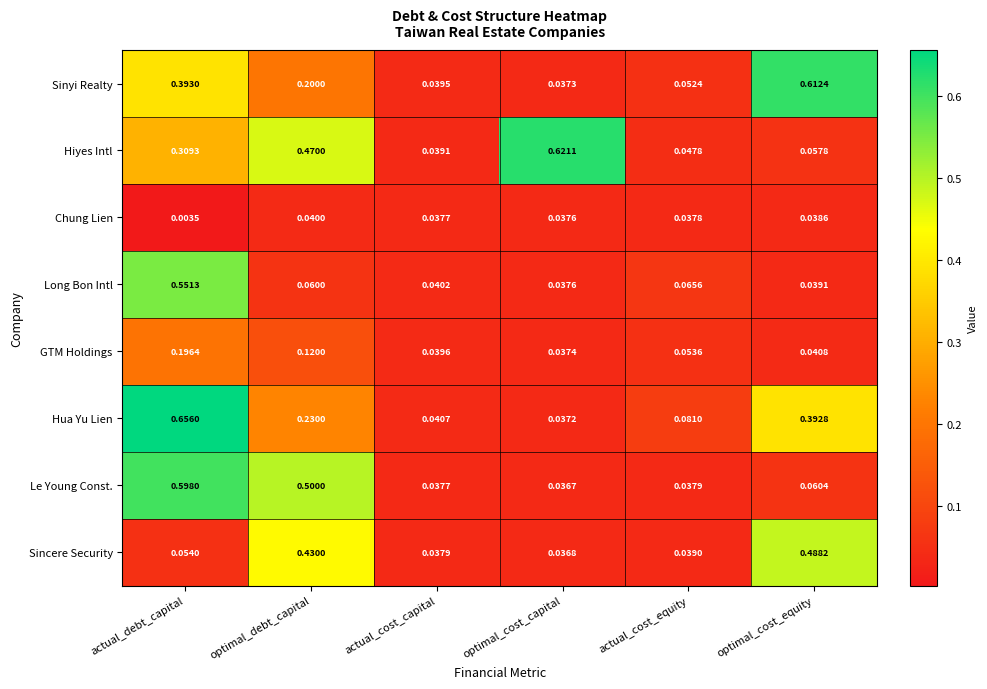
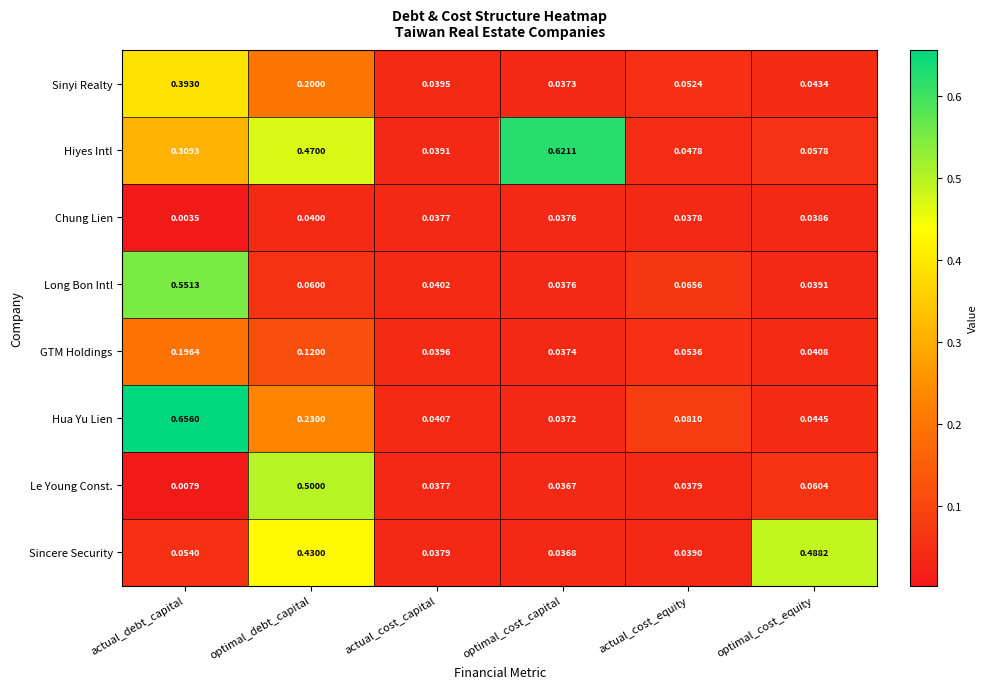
  {
    "Sinyi Realty": {
      "actual_debt_capital": 0.3930,
      "optimal_debt_capital": 0.2000,
      "actual_cost_capital": 0.0395,
      "optimal_cost_capital": 0.0373,
      "actual_cost_equity": 0.0524,
-     "optimal_cost_equity": 0.6124
+     "optimal_cost_equity": 0.0434
    },
    "Hiyes Intl": {
      "actual_debt_capital": 0.3093,
      "optimal_debt_capital": 0.4700,
      "actual_cost_capital": 0.0391,
      "optimal_cost_capital": 0.6211,
      "actual_cost_equity": 0.0478,
      "optimal_cost_equity": 0.0578
    },
    "Chung Lien": {
      "actual_debt_capital": 0.0035,
      "optimal_debt_capital": 0.0400,
      "actual_cost_capital": 0.0377,
      "optimal_cost_capital": 0.0376,
      "actual_cost_equity": 0.0378,
      "optimal_cost_equity": 0.0386
    },
    "Long Bon Intl": {
      "actual_debt_capital": 0.5513,
      "optimal_debt_capital": 0.0600,
      "actual_cost_capital": 0.0402,
      "optimal_cost_capital": 0.0376,
      "actual_cost_equity": 0.0656,
      "optimal_cost_equity": 0.0391
    },
    "GTM Holdings": {
      "actual_debt_capital": 0.1964,
      "optimal_debt_capital": 0.1200,
      "actual_cost_capital": 0.0396,
      "optimal_cost_capital": 0.0374,
      "actual_cost_equity": 0.0536,
      "optimal_cost_equity": 0.0408
    },
    "Hua Yu Lien": {
      "actual_debt_capital": 0.6560,
      "optimal_debt_capital": 0.2300,
      "actual_cost_capital": 0.0407,
      "optimal_cost_capital": 0.0372,
      "actual_cost_equity": 0.0810,
-     "optimal_cost_equity": 0.3928
+     "optimal_cost_equity": 0.0445
    },
    "Le Young Const.": {
-     "actual_debt_capital": 0.5980,
+     "actual_debt_capital": 0.0079,
      "optimal_debt_capital": 0.5000,
      "actual_cost_capital": 0.0377,
      "optimal_cost_capital": 0.0367,
      "actual_cost_equity": 0.0379,
      "optimal_cost_equity": 0.0604
    },
    "Sincere Security": {
      "actual_debt_capital": 0.0540,
      "optimal_debt_capital": 0.4300,
      "actual_cost_capital": 0.0379,
      "optimal_cost_capital": 0.0368,
      "actual_cost_equity": 0.0390,
      "optimal_cost_equity": 0.4882
    }
  }
